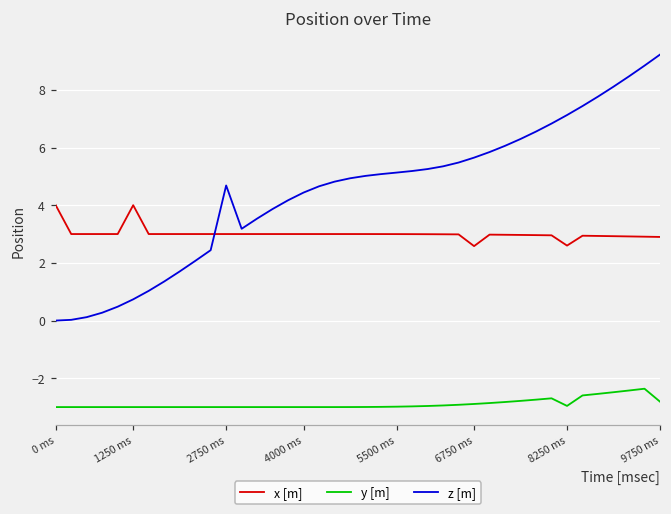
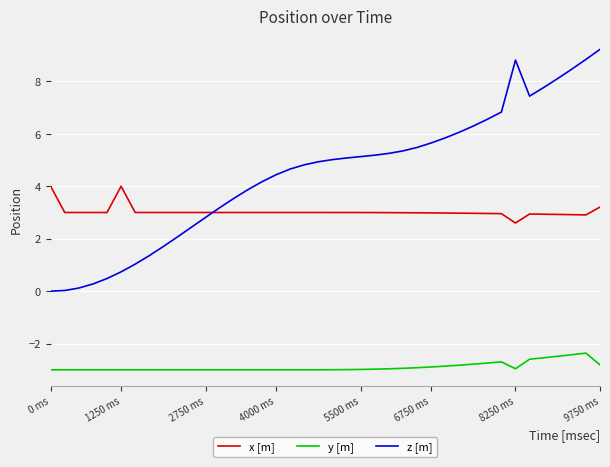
  {
    "x [m]": {
      "0 ms": 4.0,
      "1250 ms": 4.0,
      "2750 ms": 3.0,
      "4000 ms": 3.0,
      "5500 ms": 3.0,
-     "6750 ms": 2.6,
+     "6750 ms": 3.0,
      "8250 ms": 2.6,
-     "9750 ms": 2.9
+     "9750 ms": 3.2
    },
    "y [m]": {
      "0 ms": -3.0,
      "1250 ms": -3.0,
      "2750 ms": -3.0,
      "4000 ms": -3.0,
      "5500 ms": -3.0,
      "6750 ms": -2.9,
      "8250 ms": -3.0,
      "9750 ms": -2.8
    },
    "z [m]": {
      "0 ms": 0.0,
      "1250 ms": 0.7,
-     "2750 ms": 4.7,
+     "2750 ms": 2.8,
      "4000 ms": 4.4,
      "5500 ms": 5.1,
      "6750 ms": 5.6,
-     "8250 ms": 7.1,
+     "8250 ms": 8.8,
      "9750 ms": 9.2
    }
  }
